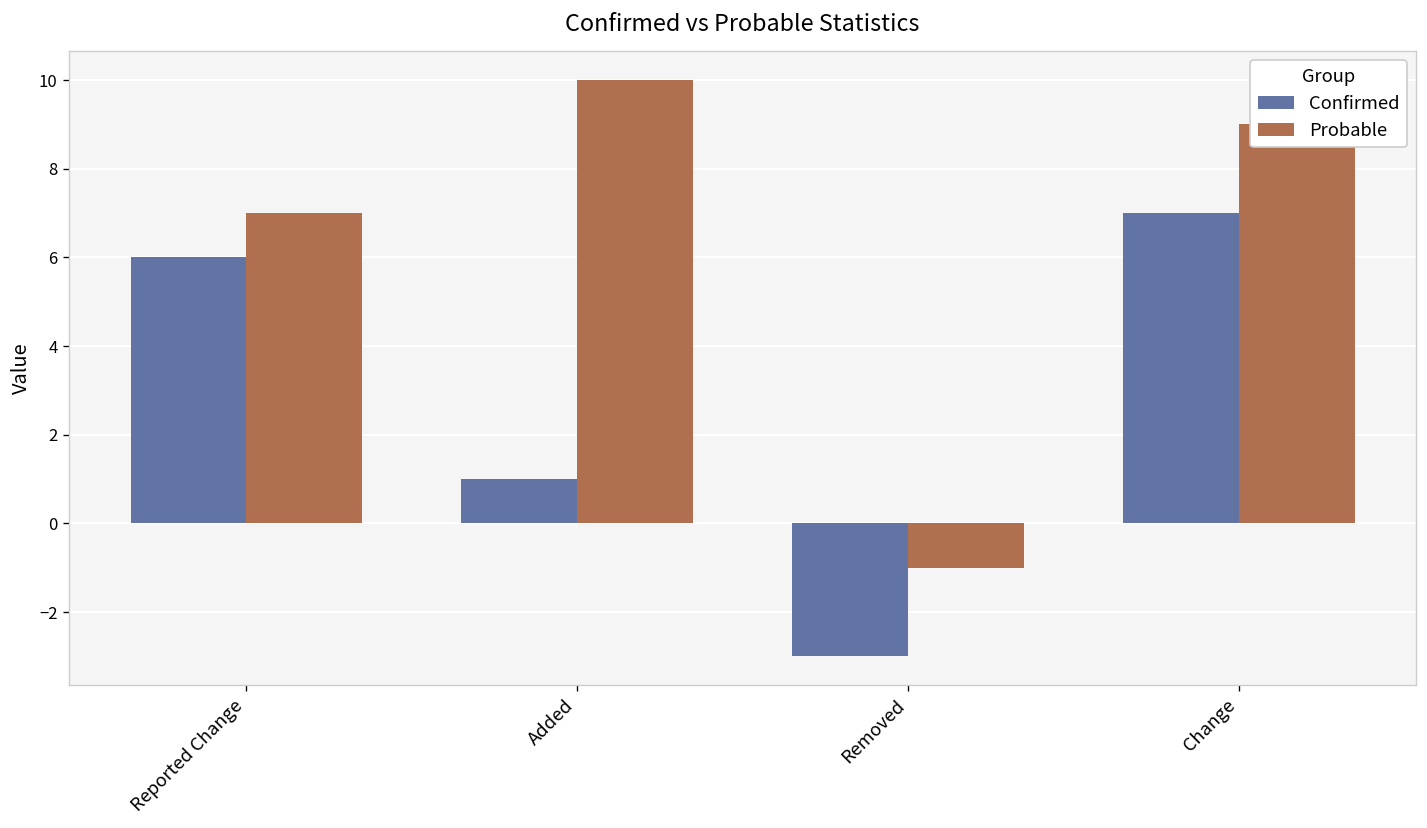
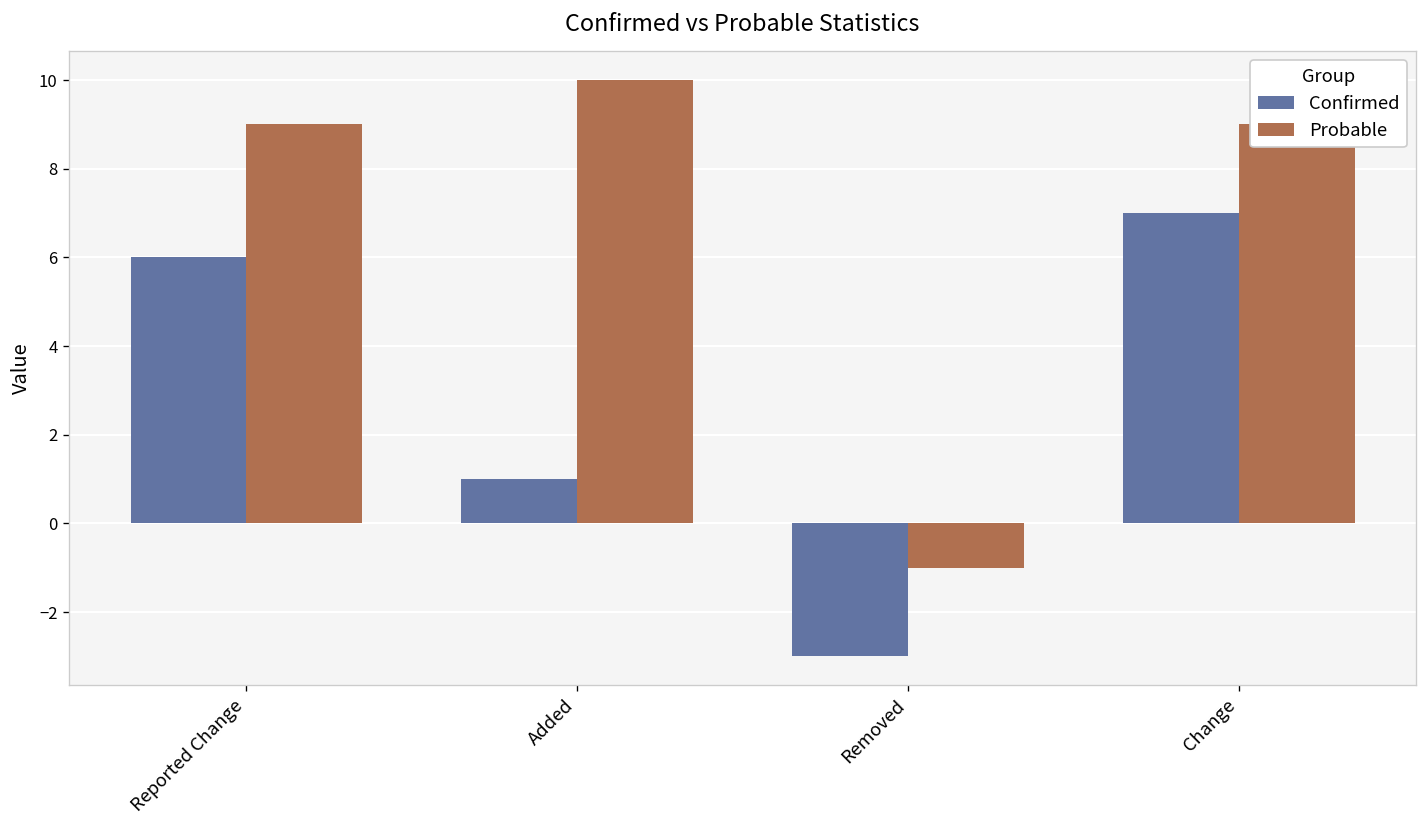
  {
    "Confirmed": {
      "Reported Change": 6,
      "Added": 1,
      "Removed": -3,
      "Change": 7
    },
    "Probable": {
-     "Reported Change": 7,
+     "Reported Change": 9,
      "Added": 10,
      "Removed": -1
    }
  }
